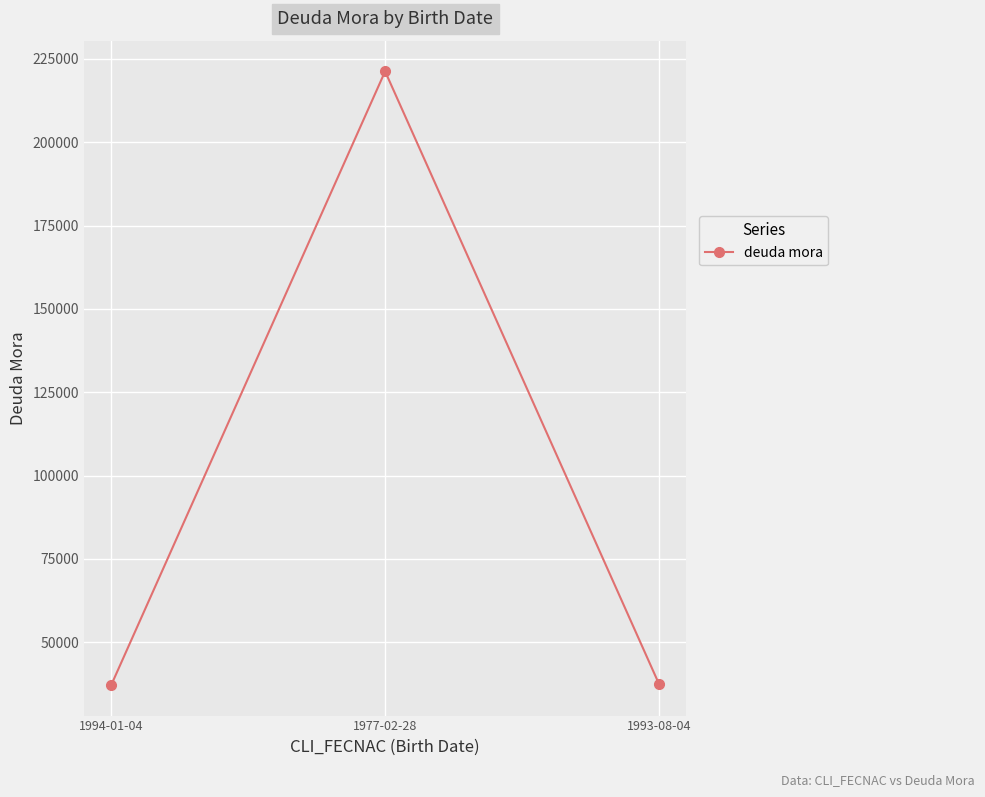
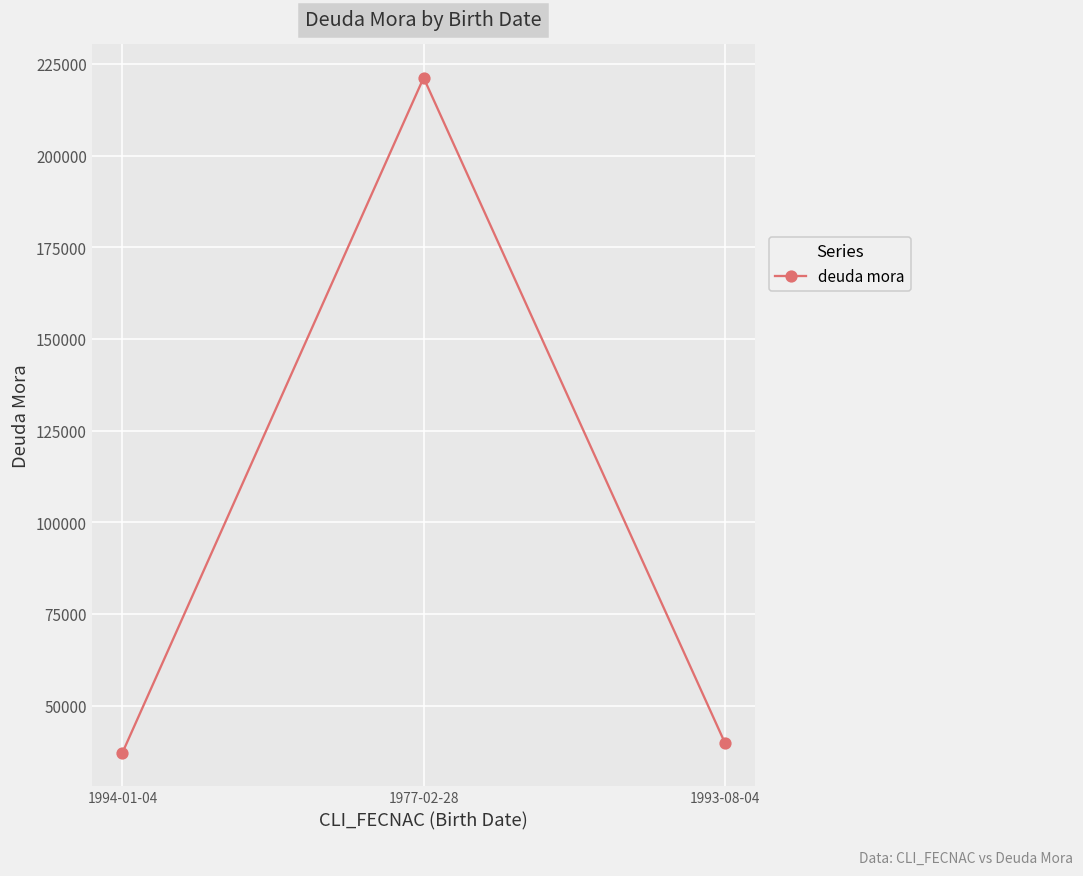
  {
    "1994-01-04": 37000,
    "1977-02-28": 221000,
-   "1993-08-04": 38000
+   "1993-08-04": 40000
  }
